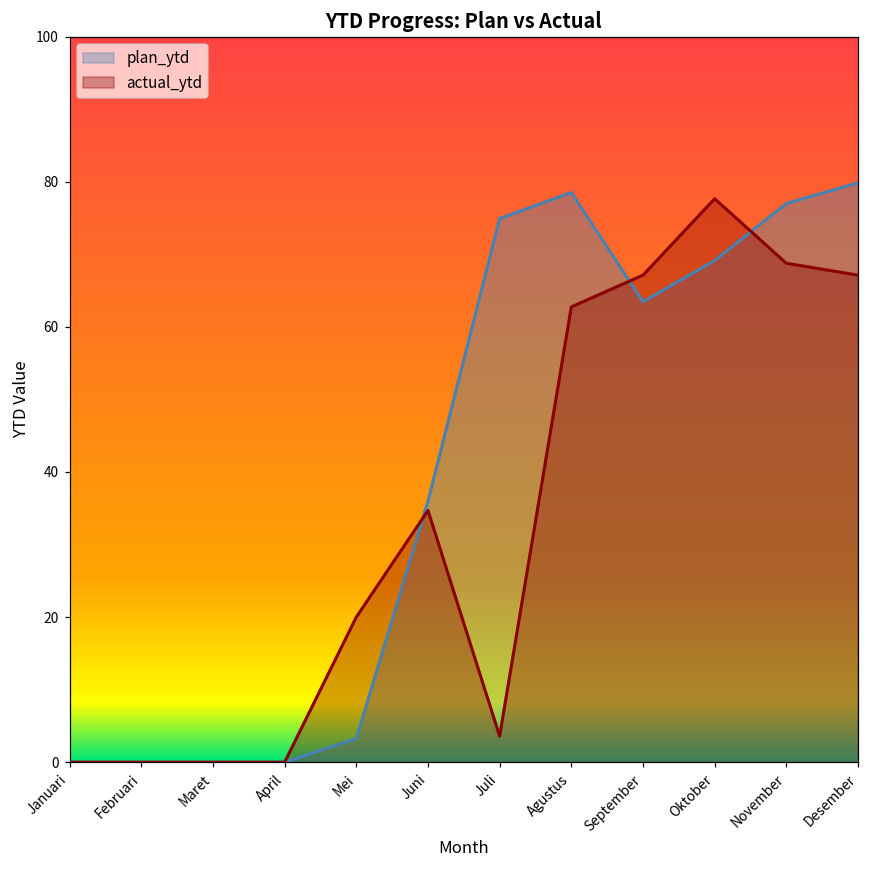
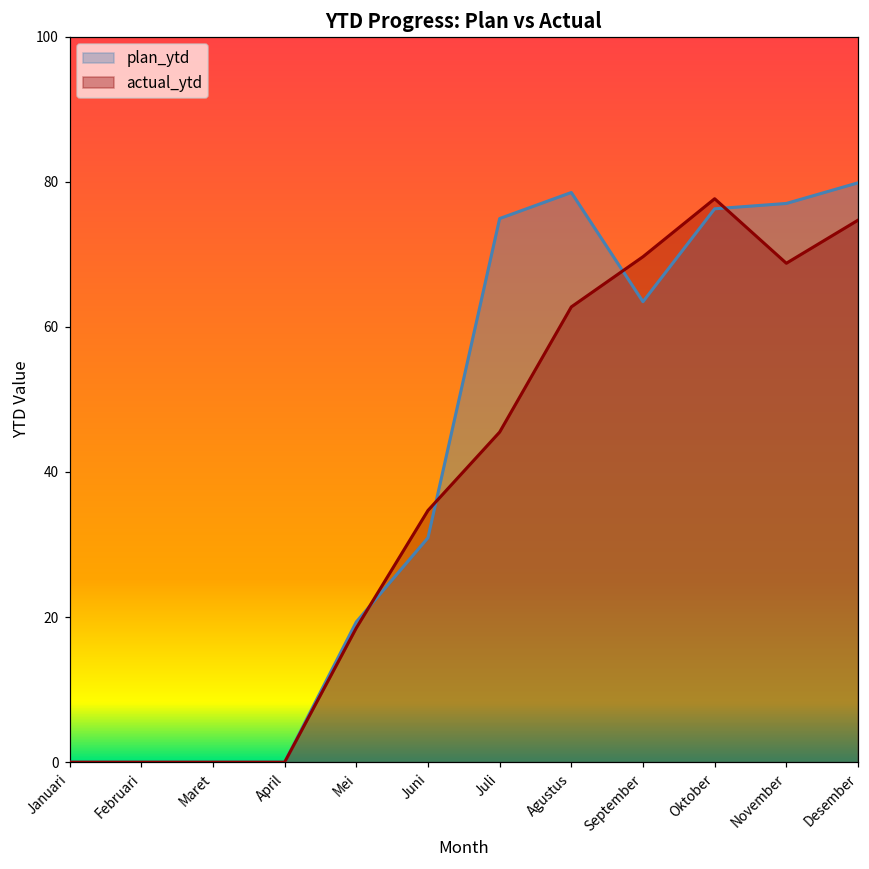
  {
    "plan_ytd": {
-     "Mei": 3,
-     "Juni": 36,
+     "Mei": 19,
+     "Juni": 31,
      "Juli": 75,
      "Agustus": 79,
      "September": 63,
-     "Oktober": 69,
+     "Oktober": 76,
      "November": 77,
      "Desember": 80
    },
    "actual_ytd": {
-     "Mei": 20,
+     "Mei": 19,
      "Juni": 35,
-     "Juli": 4,
+     "Juli": 46,
      "Agustus": 63,
-     "September": 67,
+     "September": 70,
      "Oktober": 78,
      "November": 69,
-     "Desember": 67
+     "Desember": 75
    }
  }
